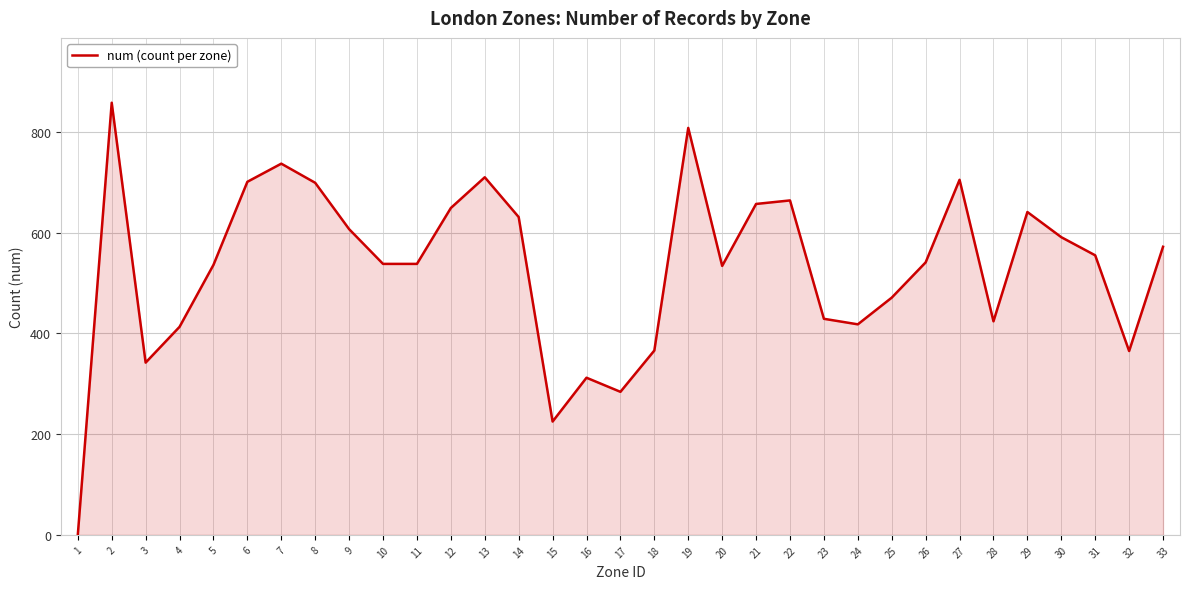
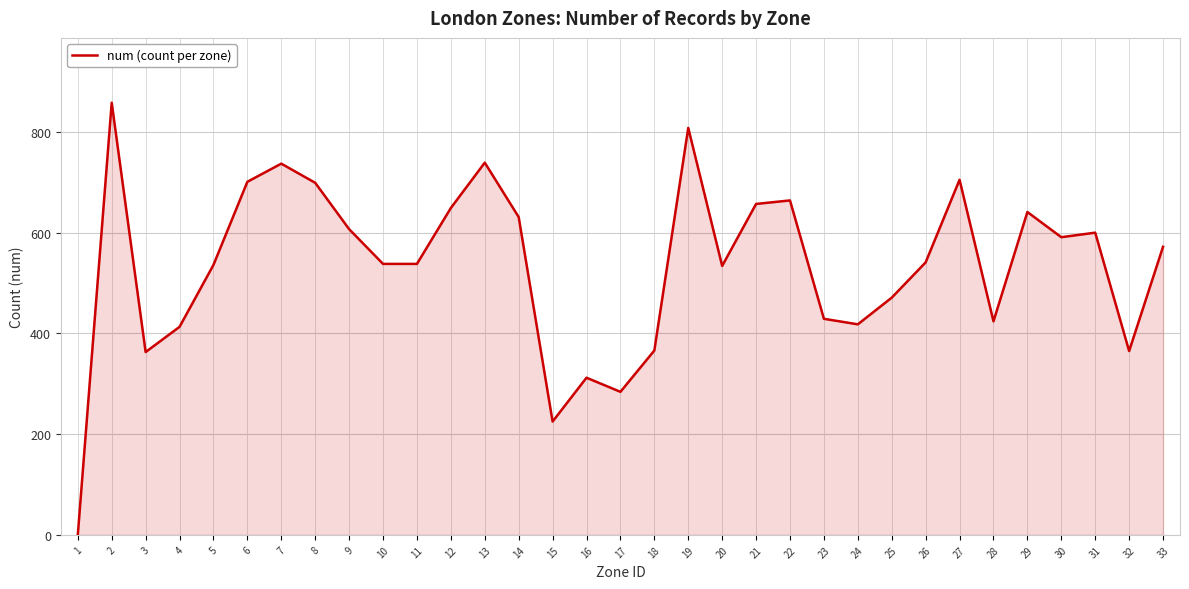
  {
    "1": 0,
    "2": 860,
-   "3": 340,
+   "3": 360,
    "4": 410,
    "5": 540,
    "6": 700,
    "7": 740,
    "8": 700,
    "9": 610,
    "10": 540,
    "11": 540,
    "12": 650,
-   "13": 710,
+   "13": 740,
    "14": 630,
    "15": 230,
    "16": 310,
    "17": 280,
    "18": 370,
    "19": 810,
    "20": 530,
    "21": 660,
    "22": 660,
    "23": 430,
    "24": 420,
    "25": 470,
    "26": 540,
    "27": 710,
    "28": 420,
    "29": 640,
    "30": 590,
-   "31": 560,
+   "31": 600,
    "32": 370,
    "33": 570
  }
